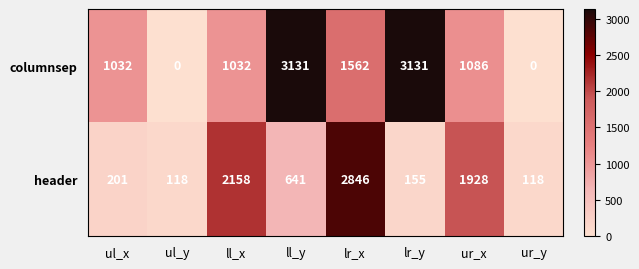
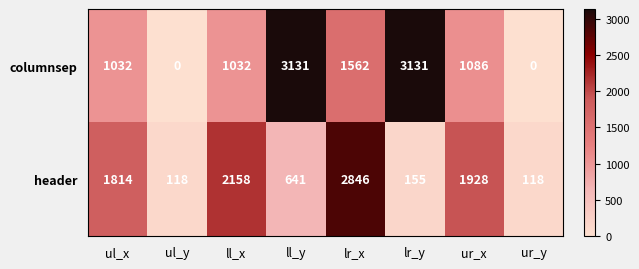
  {
    "columnsep": {
      "ul_x": 1032,
      "ll_x": 1032,
      "ll_y": 3131,
      "lr_x": 1562,
      "lr_y": 3131,
      "ur_x": 1086
    },
    "header": {
-     "ul_x": 201,
+     "ul_x": 1814,
      "ul_y": 118,
      "ll_x": 2158,
      "ll_y": 641,
      "lr_x": 2846,
      "lr_y": 155,
      "ur_x": 1928,
      "ur_y": 118
    }
  }
